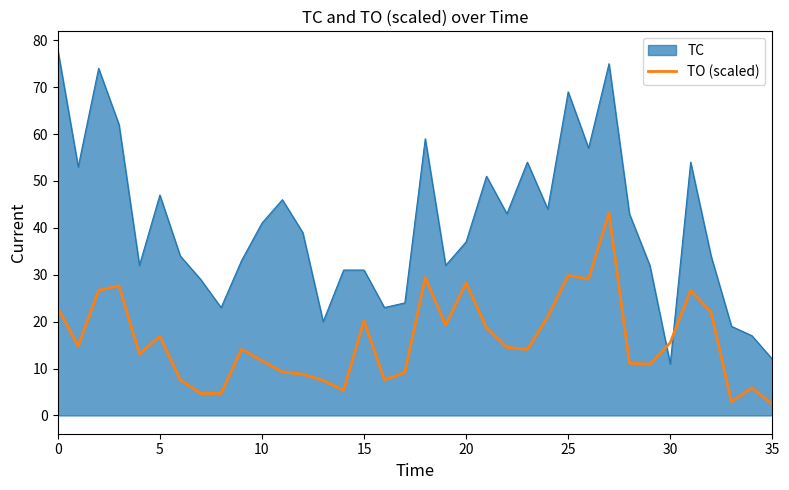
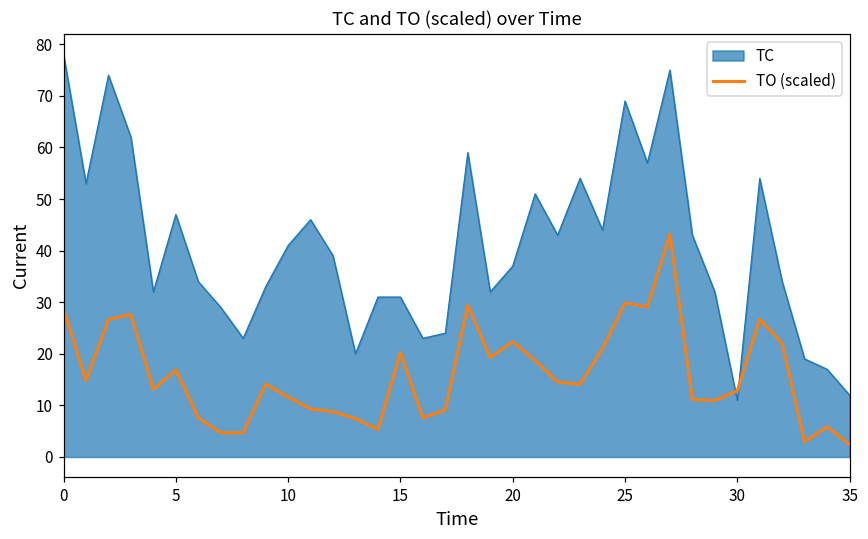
  {
    "TC": {
      "0": 78,
      "5": 47,
      "10": 41,
      "15": 31,
      "20": 37,
      "25": 69,
      "30": 11,
      "35": 12
    },
    "TO (scaled)": {
-     "0": 23,
+     "0": 29,
      "5": 17,
      "10": 12,
      "15": 20,
-     "20": 28,
+     "20": 22,
      "25": 30,
-     "30": 16,
+     "30": 13,
      "35": 2
    }
  }
